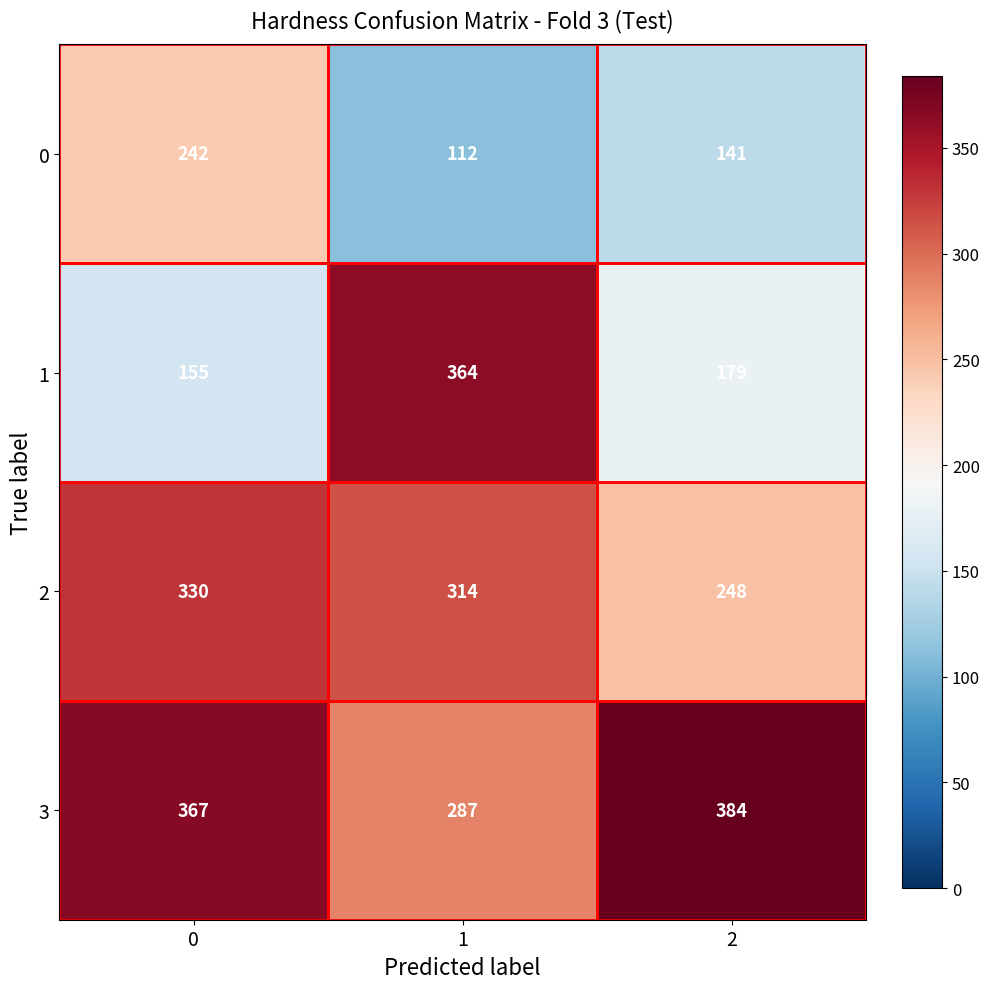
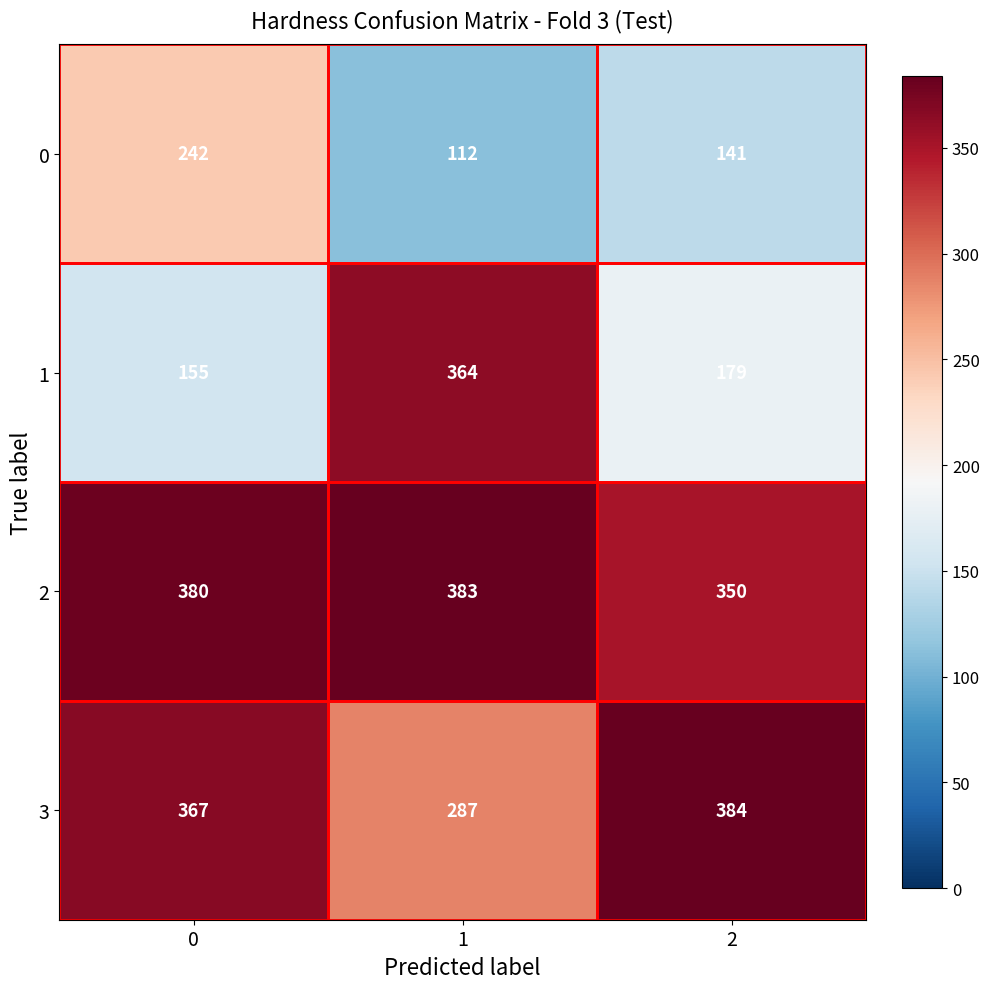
  {
    "0": {
      "0": 242,
      "1": 112,
      "2": 141
    },
    "1": {
      "1": 364
    },
    "2": {
-     "0": 330,
-     "1": 314,
-     "2": 248
+     "0": 380,
+     "1": 383,
+     "2": 350
    },
    "3": {
      "0": 367,
      "1": 287,
      "2": 384
    }
  }
